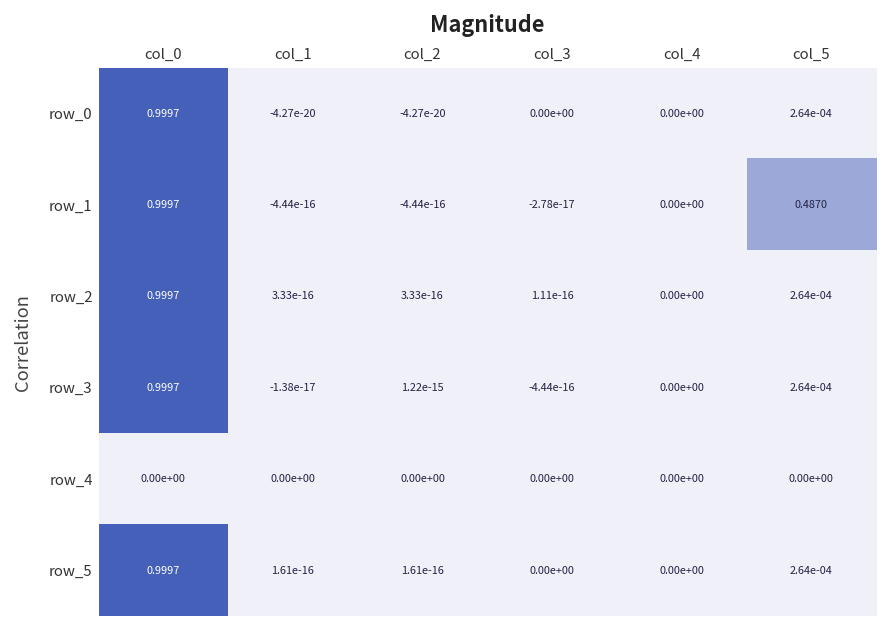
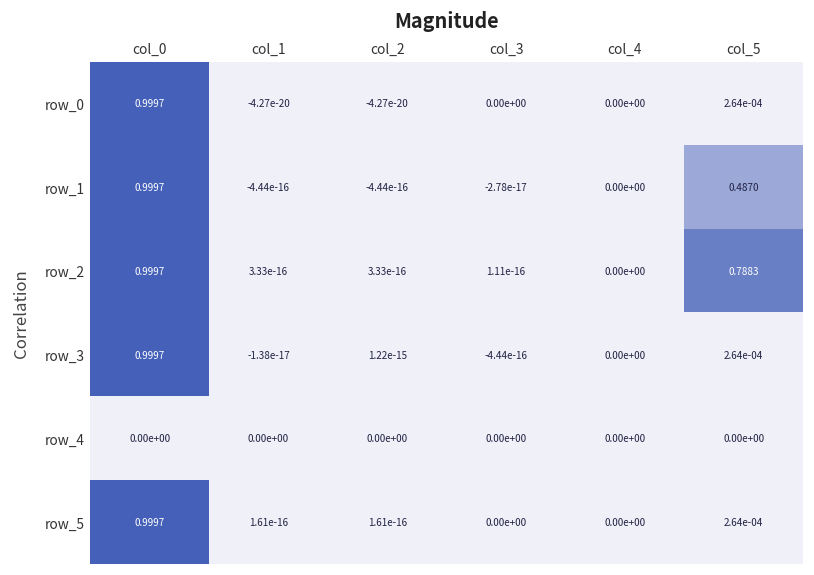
  {
    "row_0": {
      "col_0": "0.9997",
      "col_1": "-4.27e-20",
      "col_2": "-4.27e-20",
      "col_3": "0.00e+00",
      "col_4": "0.00e+00",
      "col_5": "2.64e-04"
    },
    "row_1": {
      "col_0": "0.9997",
      "col_1": "-4.44e-16",
      "col_2": "-4.44e-16",
      "col_3": "-2.78e-17",
      "col_4": "0.00e+00",
      "col_5": "0.4870"
    },
    "row_2": {
      "col_0": "0.9997",
      "col_1": "3.33e-16",
      "col_2": "3.33e-16",
      "col_3": "1.11e-16",
      "col_4": "0.00e+00",
-     "col_5": "2.64e-04"
+     "col_5": "0.7883"
    },
    "row_3": {
      "col_0": "0.9997",
      "col_1": "-1.38e-17",
      "col_2": "1.22e-15",
      "col_3": "-4.44e-16",
      "col_4": "0.00e+00",
      "col_5": "2.64e-04"
    },
    "row_4": {
      "col_0": "0.00e+00",
      "col_1": "0.00e+00",
      "col_2": "0.00e+00",
      "col_3": "0.00e+00",
      "col_4": "0.00e+00",
      "col_5": "0.00e+00"
    },
    "row_5": {
      "col_0": "0.9997",
      "col_1": "1.61e-16",
      "col_2": "1.61e-16",
      "col_3": "0.00e+00",
      "col_4": "0.00e+00",
      "col_5": "2.64e-04"
    }
  }
